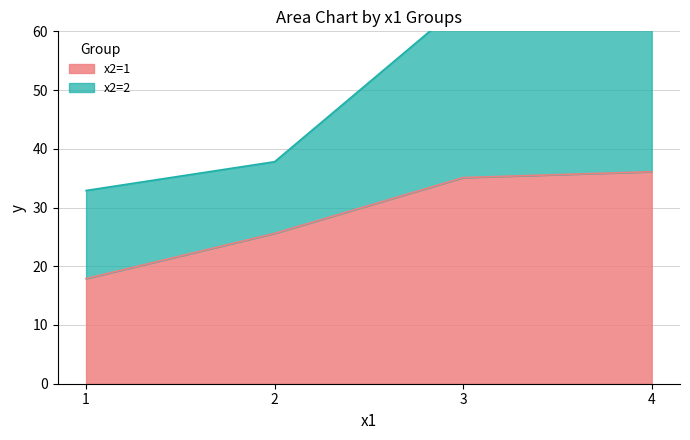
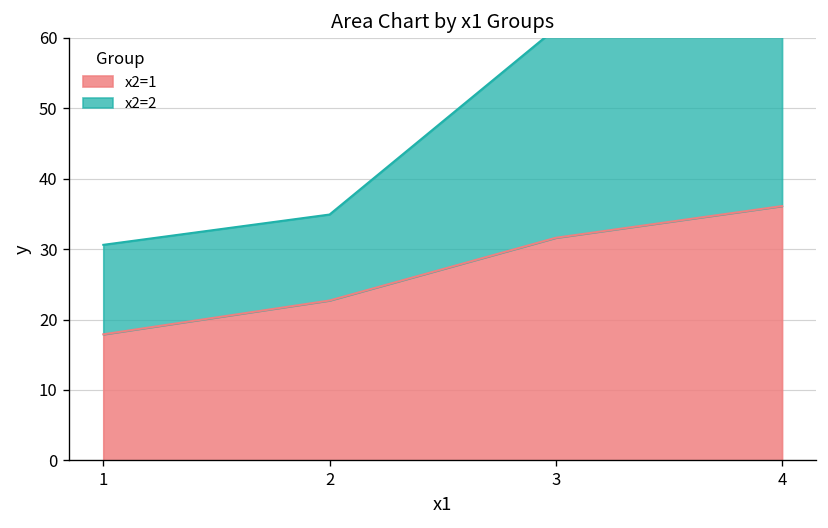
  {
    "x2=1": {
      "1": 18,
-     "2": 26,
-     "3": 35,
+     "2": 23,
+     "3": 32,
      "4": 36
    },
    "x2=2": {
-     "1": 15,
+     "1": 13,
      "2": 12
    }
  }
